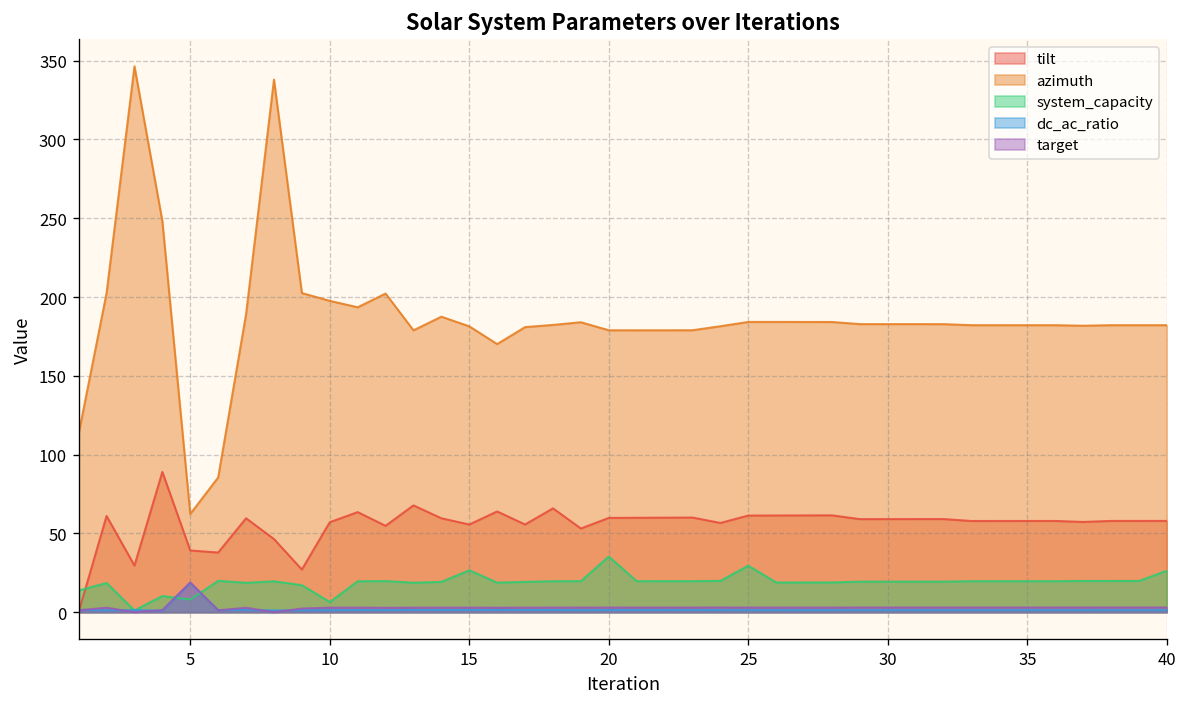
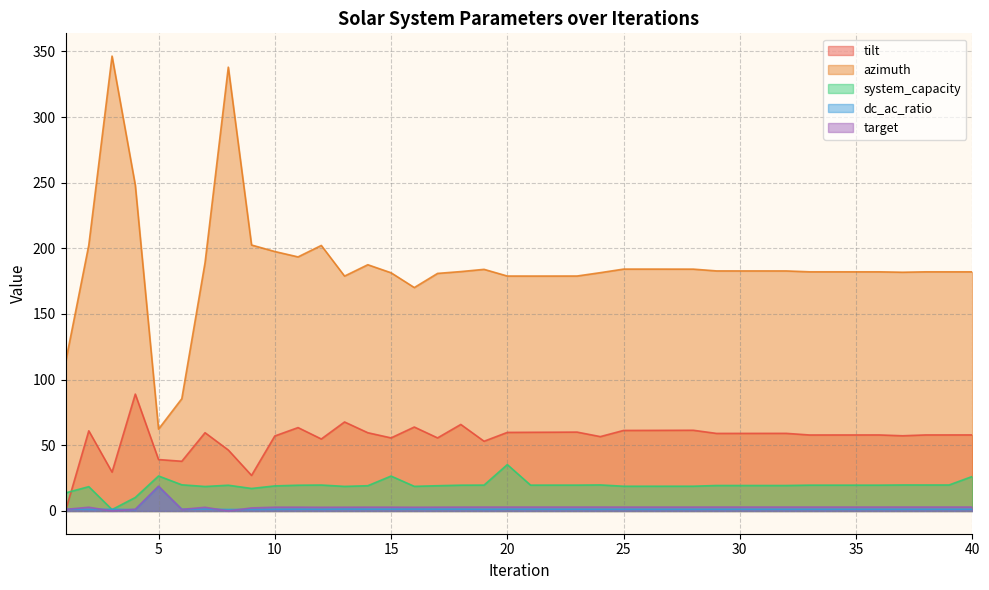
  {
    "system_capacity": {
-     "5": 8,
-     "10": 6,
+     "5": 27,
+     "10": 19,
      "15": 27,
      "20": 35,
-     "25": 30,
+     "25": 19,
      "30": 19,
      "35": 20,
      "40": 26
    }
  }
